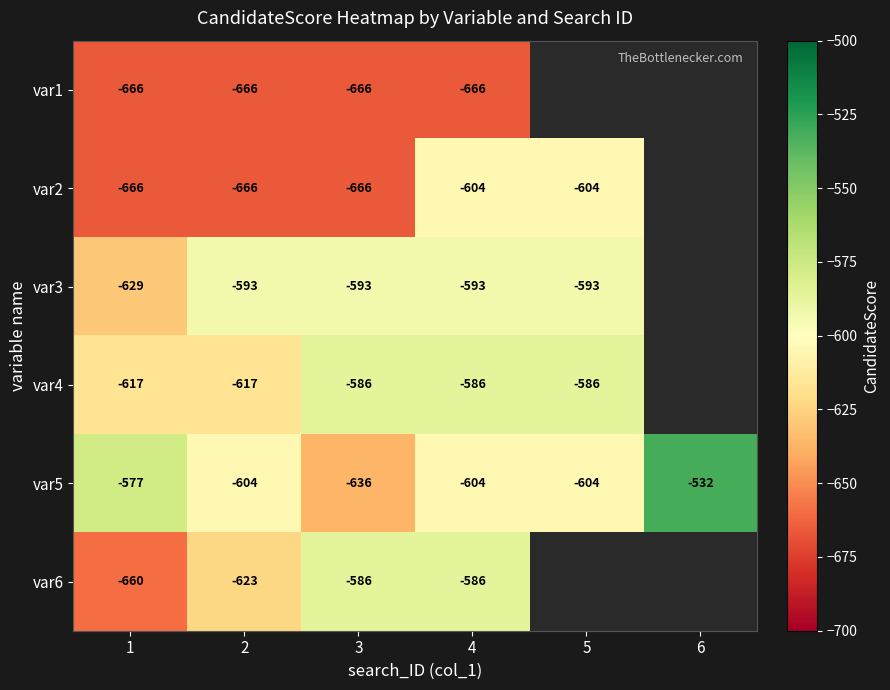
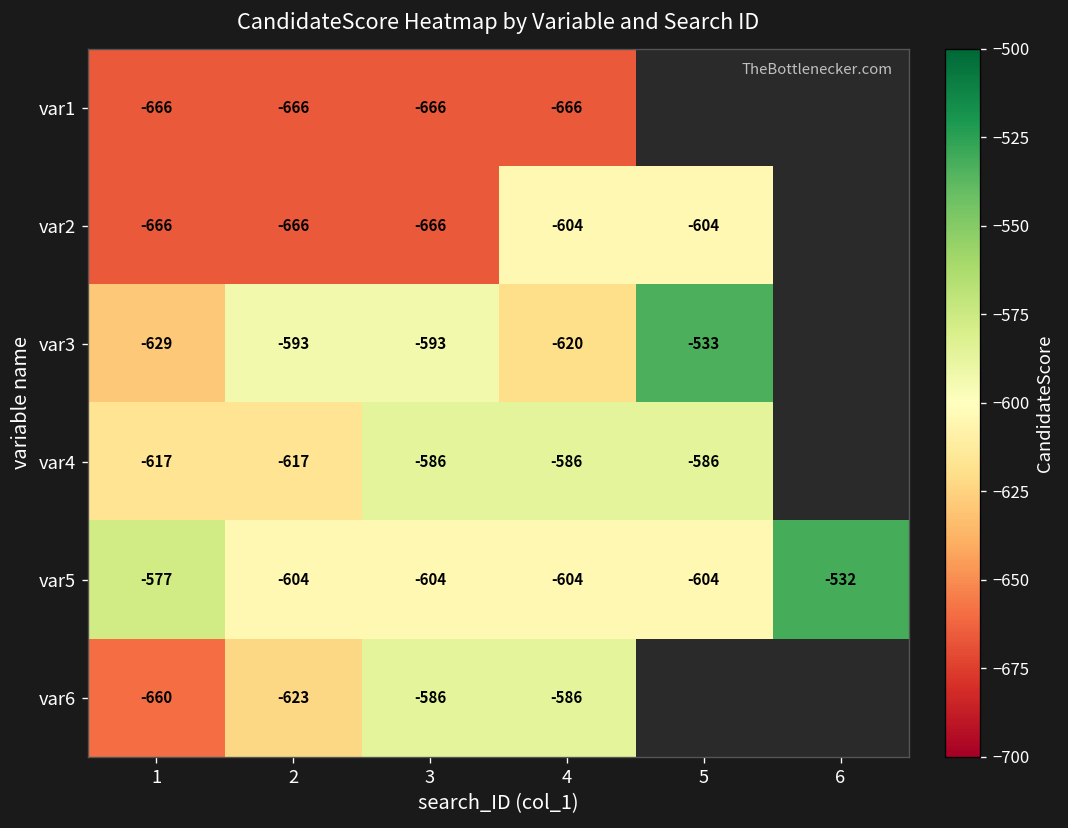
  {
    "var1": {
      "1": -666,
      "2": -666,
      "3": -666,
      "4": -666
    },
    "var2": {
      "1": -666,
      "2": -666,
      "3": -666,
      "4": -604,
      "5": -604
    },
    "var3": {
      "1": -629,
      "2": -593,
      "3": -593,
-     "4": -593,
-     "5": -593
+     "4": -620,
+     "5": -533
    },
    "var4": {
      "1": -617,
      "2": -617,
      "3": -586,
      "4": -586,
      "5": -586
    },
    "var5": {
      "1": -577,
      "2": -604,
-     "3": -636,
+     "3": -604,
      "4": -604,
      "5": -604,
      "6": -532
    },
    "var6": {
      "1": -660,
      "2": -623,
      "3": -586,
      "4": -586
    }
  }
